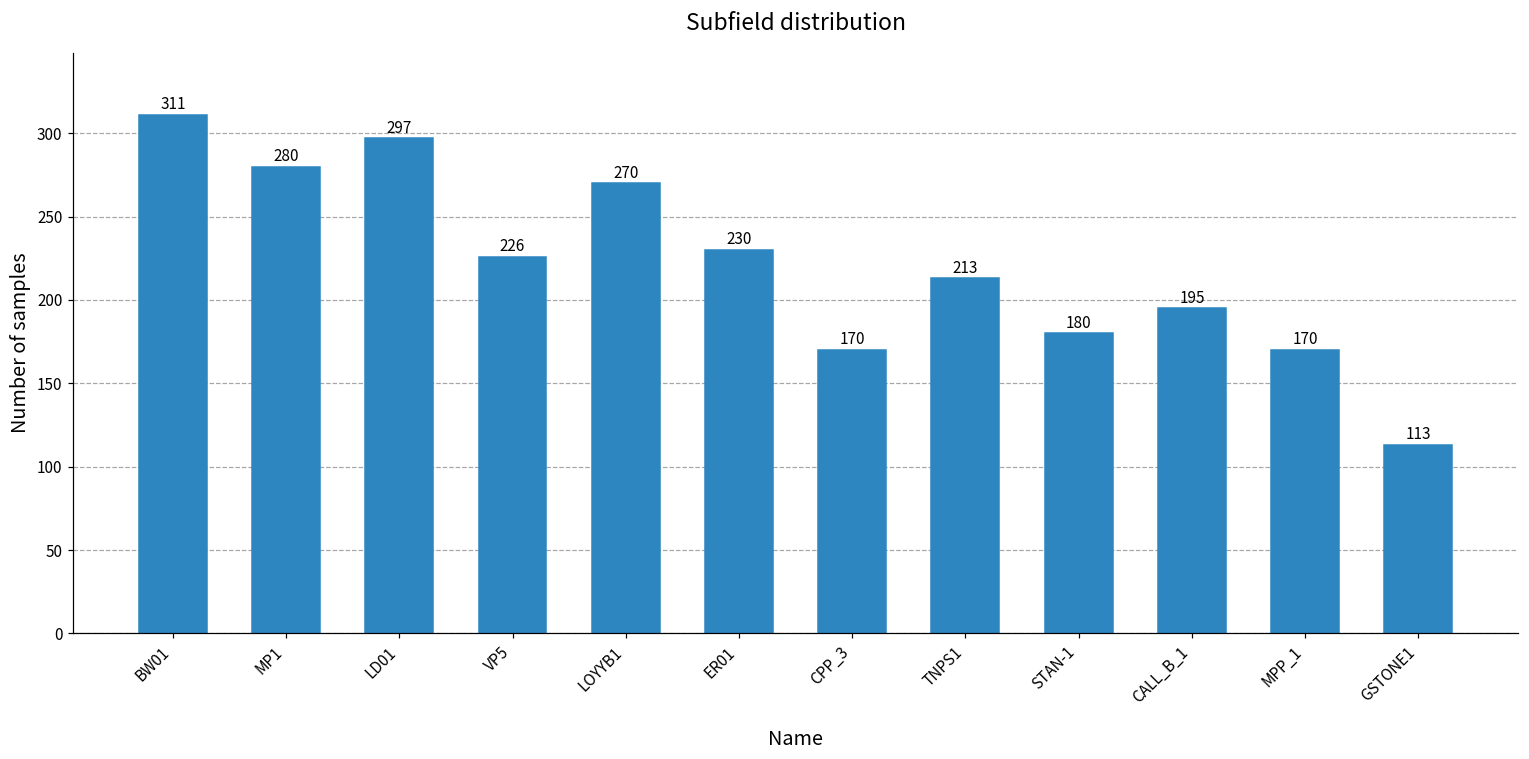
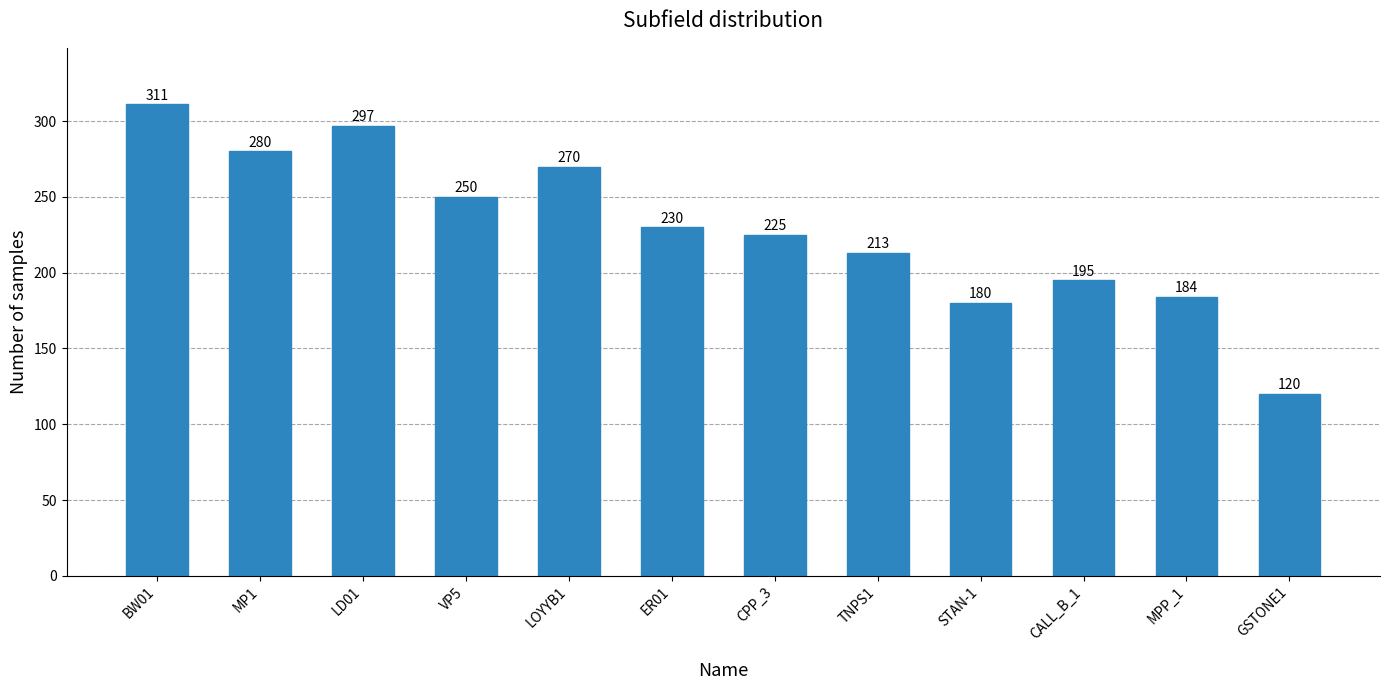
  {
    "BW01": 311,
    "MP1": 280,
    "LD01": 297,
-   "VP5": 226,
+   "VP5": 250,
    "LOYYB1": 270,
    "ER01": 230,
-   "CPP_3": 170,
+   "CPP_3": 225,
    "TNPS1": 213,
    "STAN-1": 180,
    "CALL_B_1": 195,
-   "MPP_1": 170,
-   "GSTONE1": 113
+   "MPP_1": 184,
+   "GSTONE1": 120
  }
